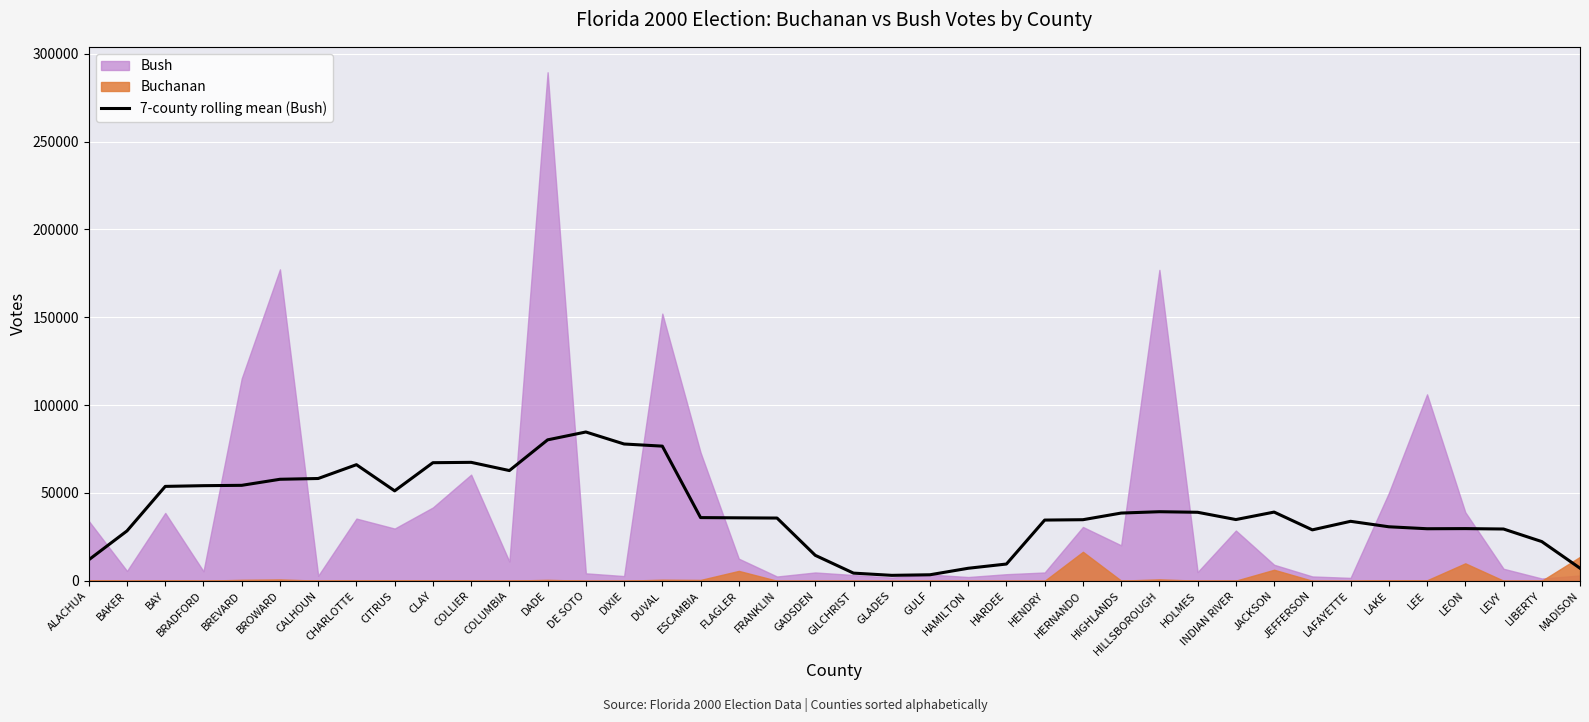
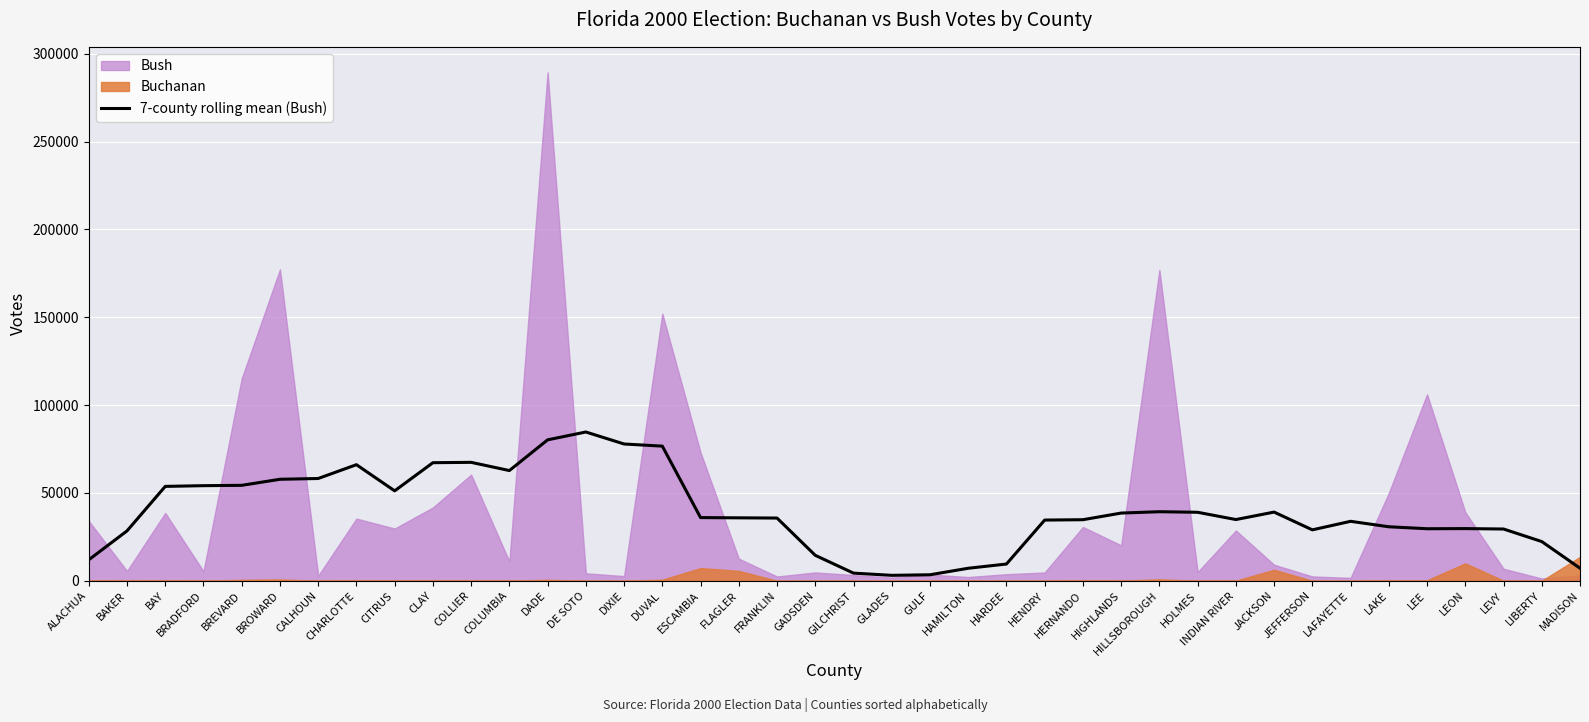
  {
    "7-county rolling mean (Bush)": {
      "ALACHUA": 12000,
      "BAKER": 28000,
      "BAY": 54000,
      "BRADFORD": 54000,
      "BREVARD": 54000,
      "BROWARD": 58000,
      "CALHOUN": 58000,
      "CHARLOTTE": 66000,
      "CITRUS": 51000,
      "CLAY": 67000,
      "COLLIER": 67000,
      "COLUMBIA": 63000,
      "DADE": 80000,
      "DE SOTO": 85000,
      "DIXIE": 78000,
      "DUVAL": 77000,
      "ESCAMBIA": 36000,
      "FLAGLER": 36000,
      "FRANKLIN": 36000,
      "GADSDEN": 15000,
      "HAMILTON": 7000,
      "HARDEE": 10000,
      "HENDRY": 35000,
      "HERNANDO": 35000,
      "HIGHLANDS": 39000,
      "HILLSBOROUGH": 39000,
      "HOLMES": 39000,
      "INDIAN RIVER": 35000,
      "JACKSON": 39000,
      "JEFFERSON": 29000,
      "LAFAYETTE": 34000,
      "LAKE": 31000,
      "LEE": 30000,
      "LEON": 30000,
      "LEVY": 29000,
      "LIBERTY": 22000,
      "MADISON": 7000
    },
    "Bush": {
      "ALACHUA": 34000,
      "BAKER": 6000,
      "BAY": 39000,
      "BRADFORD": 5000,
      "BREVARD": 115000,
      "BROWARD": 177000,
      "CALHOUN": 3000,
      "CHARLOTTE": 35000,
      "CITRUS": 30000,
      "CLAY": 42000,
      "COLLIER": 60000,
      "COLUMBIA": 11000,
      "DADE": 289000,
      "DE SOTO": 4000,
      "DIXIE": 3000,
      "DUVAL": 152000,
      "ESCAMBIA": 73000,
      "FLAGLER": 13000,
      "FRANKLIN": 2000,
      "GADSDEN": 5000,
      "HAMILTON": 2000,
      "HARDEE": 4000,
      "HENDRY": 5000,
      "HERNANDO": 31000,
      "HIGHLANDS": 20000,
      "HILLSBOROUGH": 177000,
      "HOLMES": 5000,
      "INDIAN RIVER": 29000,
      "JACKSON": 9000,
      "JEFFERSON": 2000,
      "LAFAYETTE": 2000,
      "LAKE": 50000,
      "LEE": 106000,
      "LEON": 39000,
      "LEVY": 7000,
      "MADISON": 3000
    },
    "Buchanan": {
-     "ESCAMBIA": 1000,
+     "ESCAMBIA": 7000,
      "FLAGLER": 6000,
-     "HERNANDO": 17000,
+     "HERNANDO": 0,
      "JACKSON": 6000,
      "LEON": 10000,
      "MADISON": 14000
    }
  }
